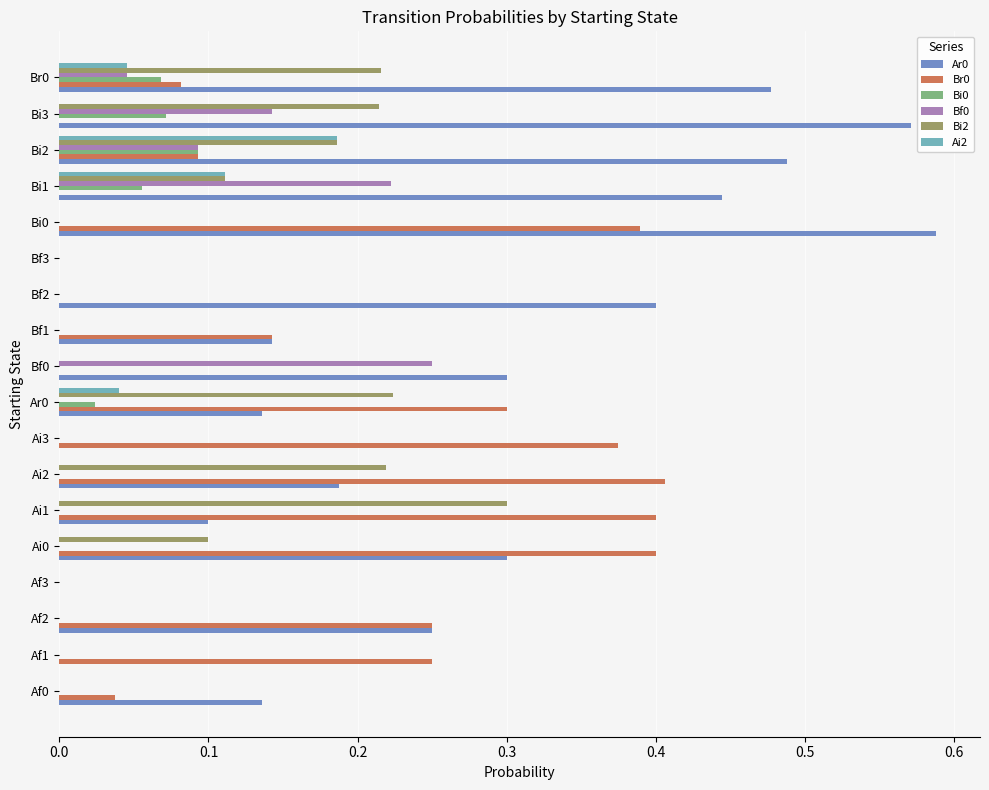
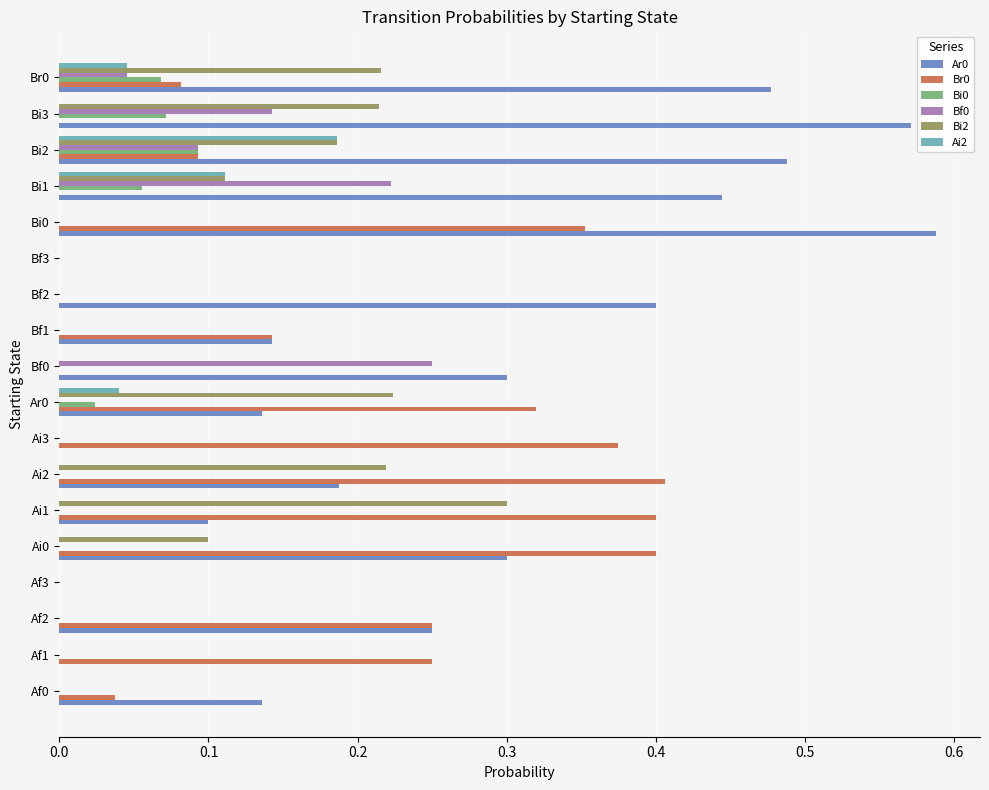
  {
    "Br0": {
      "Br0": 0.082,
      "Bi3": 0.000,
      "Bi2": 0.093,
      "Bi1": 0.000,
-     "Bi0": 0.390,
+     "Bi0": 0.353,
      "Bf3": 0.000,
      "Bf2": 0.000,
      "Bf1": 0.143,
      "Bf0": 0.000,
-     "Ar0": 0.30,
+     "Ar0": 0.32,
      "Ai3": 0.375,
      "Ai2": 0.406,
      "Ai1": 0.400,
      "Ai0": 0.400,
      "Af3": 0.000,
      "Af2": 0.250,
      "Af1": 0.250,
      "Af0": 0.037
    },
    "Bf0": {
      "Br0": 0.046,
      "Bi3": 0.143,
      "Bi2": 0.093,
      "Bi1": 0.222,
      "Bi0": 0.000,
      "Bf3": 0.000,
      "Bf2": 0.000,
      "Bf1": 0.000,
      "Bf0": 0.250,
      "Ar0": 0.000,
      "Ai3": 0.000,
      "Ai2": 0.000,
      "Ai1": 0.000,
      "Ai0": 0.000,
      "Af3": 0.000,
      "Af2": 0.000,
      "Af1": 0.000,
      "Af0": 0.000
    }
  }
